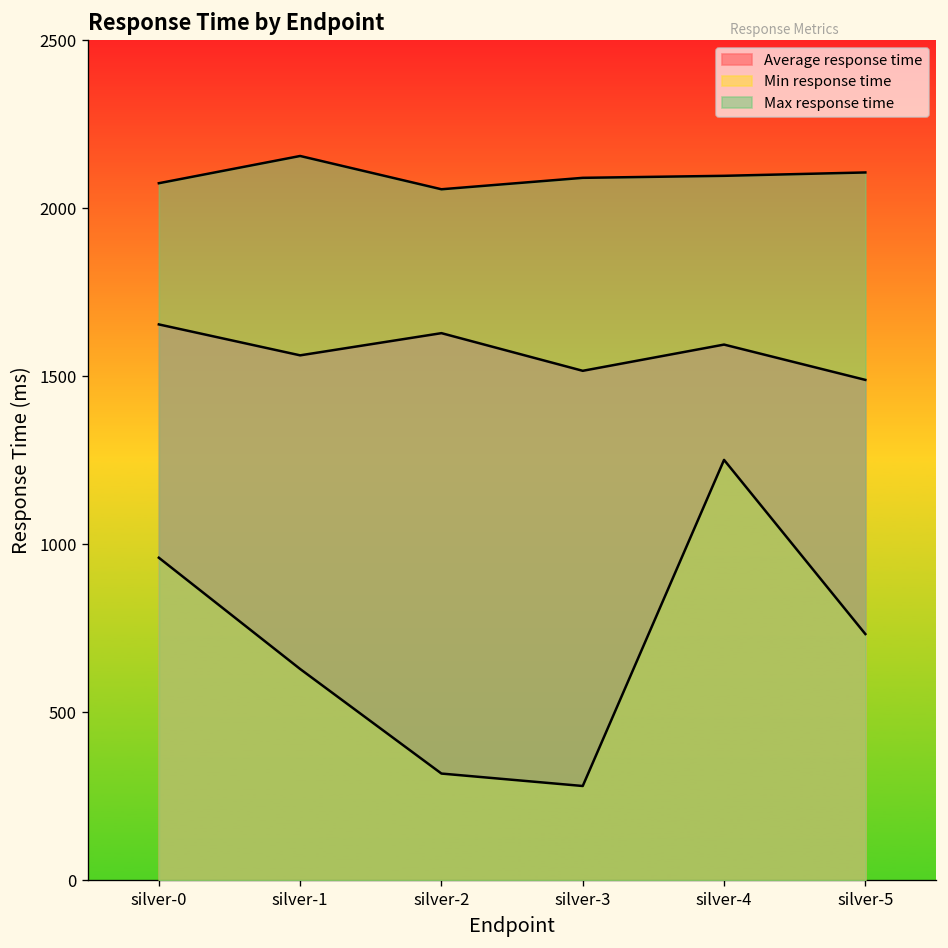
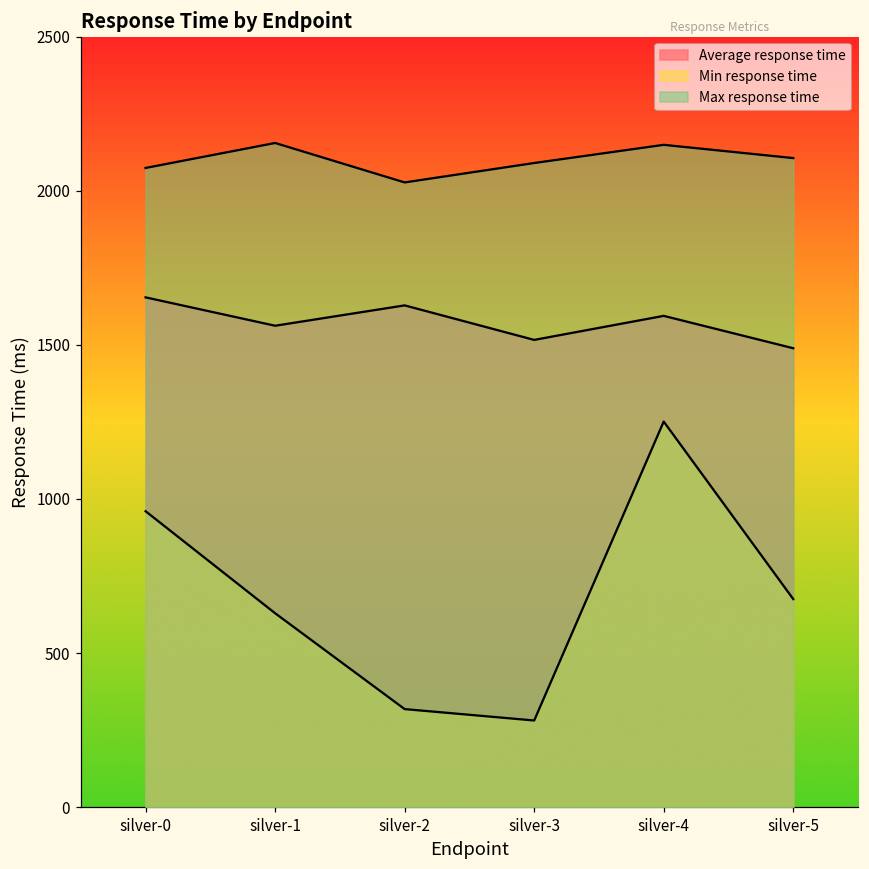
  {
    "Average response time": {
      "silver-0": 1650,
      "silver-1": 1560,
      "silver-2": 1630,
      "silver-3": 1520,
      "silver-4": 1590,
      "silver-5": 1490
    },
    "Min response time": {
      "silver-0": 960,
      "silver-1": 630,
      "silver-2": 320,
      "silver-3": 280,
      "silver-4": 1250,
-     "silver-5": 730
+     "silver-5": 680
    },
    "Max response time": {
      "silver-0": 2070,
      "silver-1": 2160,
-     "silver-2": 2060,
+     "silver-2": 2030,
      "silver-3": 2090,
-     "silver-4": 2100,
+     "silver-4": 2150,
      "silver-5": 2110
    }
  }
